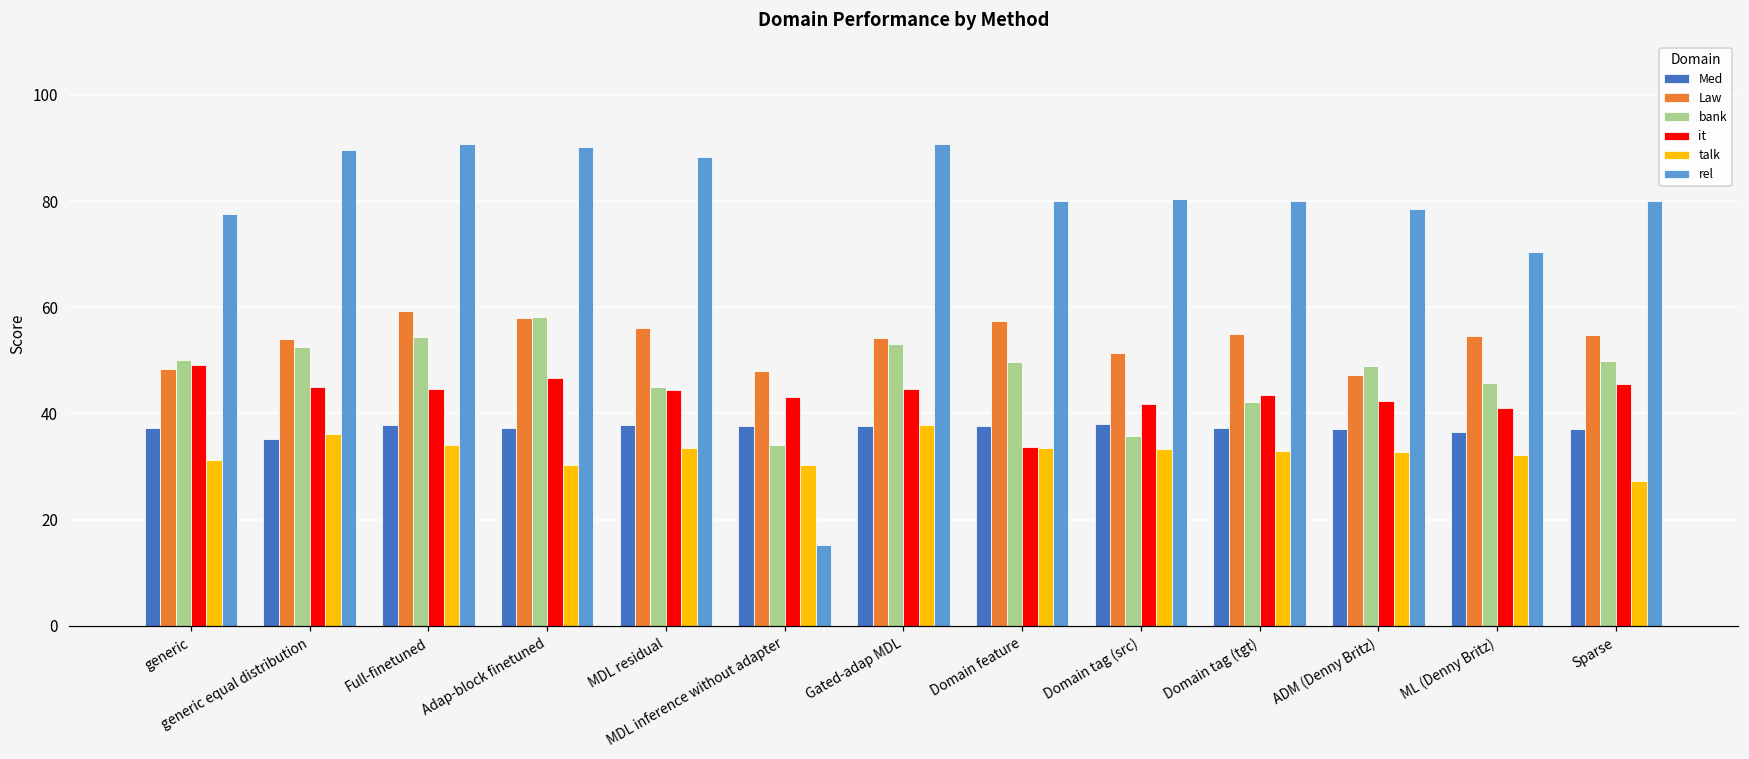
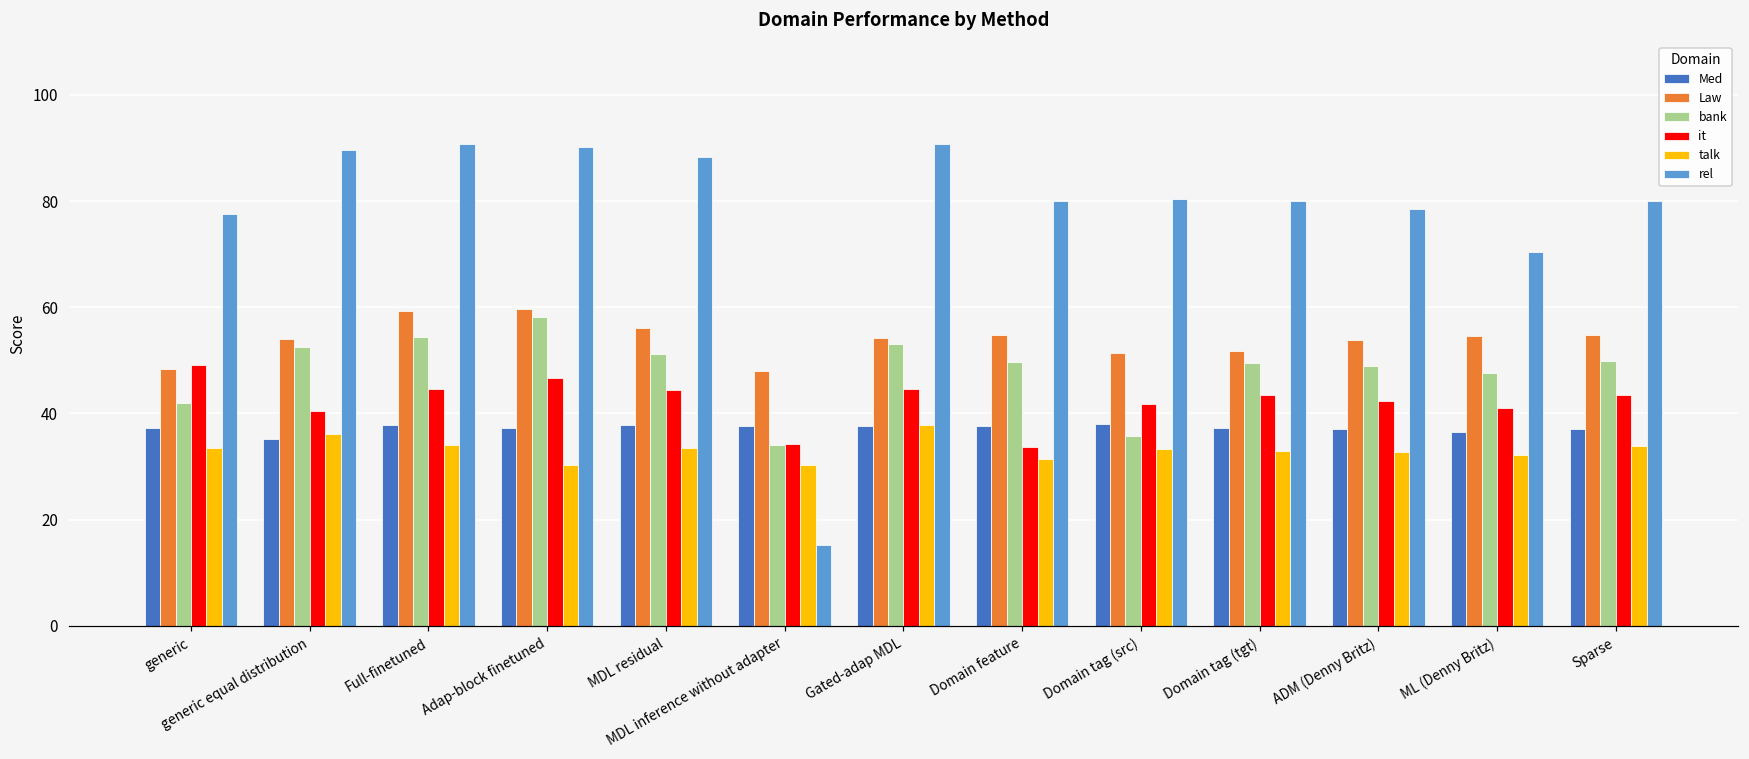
  {
    "Law": {
      "generic": 48,
      "generic equal distribution": 54,
      "Full-finetuned": 59,
-     "Adap-block finetuned": 58,
+     "Adap-block finetuned": 60,
      "MDL residual": 56,
      "MDL inference without adapter": 48,
      "Gated-adap MDL": 54,
-     "Domain feature": 58,
+     "Domain feature": 55,
      "Domain tag (src)": 51,
-     "Domain tag (tgt)": 55,
-     "ADM (Denny Britz)": 47,
+     "Domain tag (tgt)": 52,
+     "ADM (Denny Britz)": 54,
      "ML (Denny Britz)": 55,
      "Sparse": 55
    },
    "bank": {
-     "generic": 50,
+     "generic": 42,
      "generic equal distribution": 52,
      "Full-finetuned": 54,
      "Adap-block finetuned": 58,
-     "MDL residual": 45,
+     "MDL residual": 51,
      "MDL inference without adapter": 34,
      "Gated-adap MDL": 53,
      "Domain feature": 50,
      "Domain tag (src)": 36,
-     "Domain tag (tgt)": 42,
+     "Domain tag (tgt)": 50,
      "ADM (Denny Britz)": 49,
-     "ML (Denny Britz)": 46,
+     "ML (Denny Britz)": 48,
      "Sparse": 50
    },
    "it": {
      "generic": 49,
-     "generic equal distribution": 45,
+     "generic equal distribution": 41,
      "Full-finetuned": 45,
      "Adap-block finetuned": 47,
      "MDL residual": 44,
-     "MDL inference without adapter": 43,
+     "MDL inference without adapter": 34,
      "Gated-adap MDL": 45,
      "Domain feature": 34,
      "Domain tag (src)": 42,
      "Domain tag (tgt)": 44,
      "ADM (Denny Britz)": 42,
      "ML (Denny Britz)": 41,
-     "Sparse": 46
+     "Sparse": 44
    },
    "talk": {
-     "generic": 31,
+     "generic": 33,
      "generic equal distribution": 36,
      "Full-finetuned": 34,
      "Adap-block finetuned": 30,
      "MDL residual": 34,
      "MDL inference without adapter": 30,
      "Gated-adap MDL": 38,
-     "Domain feature": 33,
+     "Domain feature": 31,
      "Domain tag (src)": 33,
      "Domain tag (tgt)": 33,
      "ADM (Denny Britz)": 33,
      "ML (Denny Britz)": 32,
-     "Sparse": 27
+     "Sparse": 34
    }
  }
